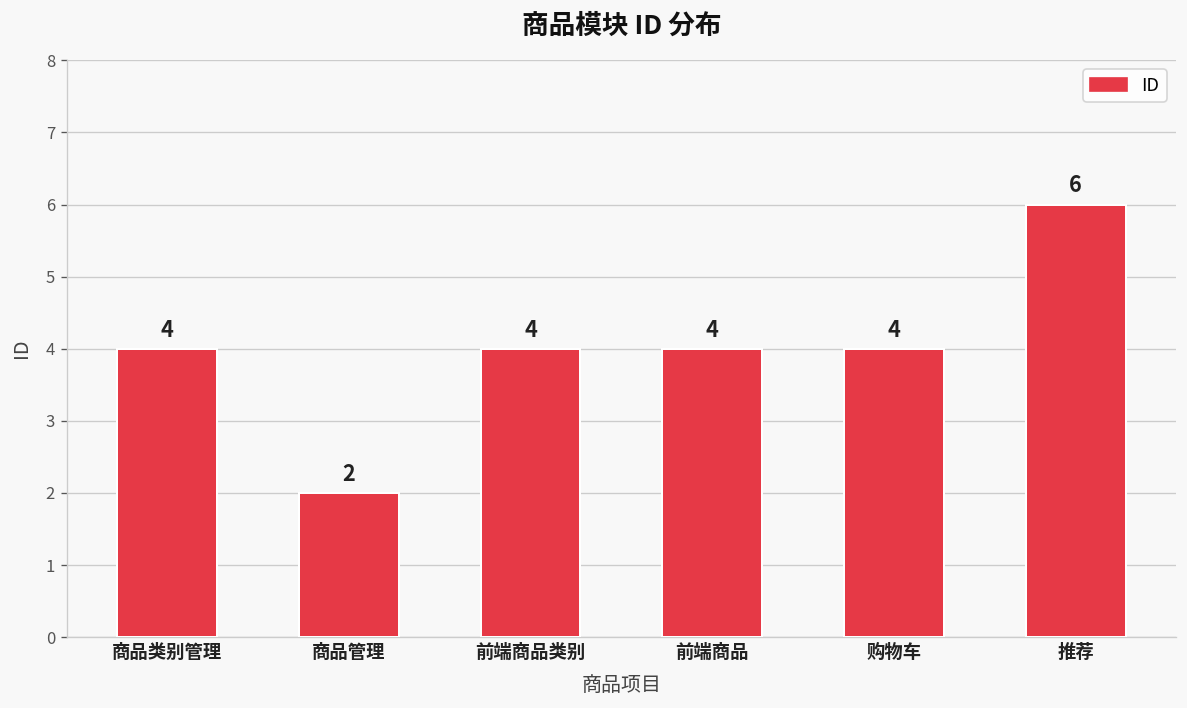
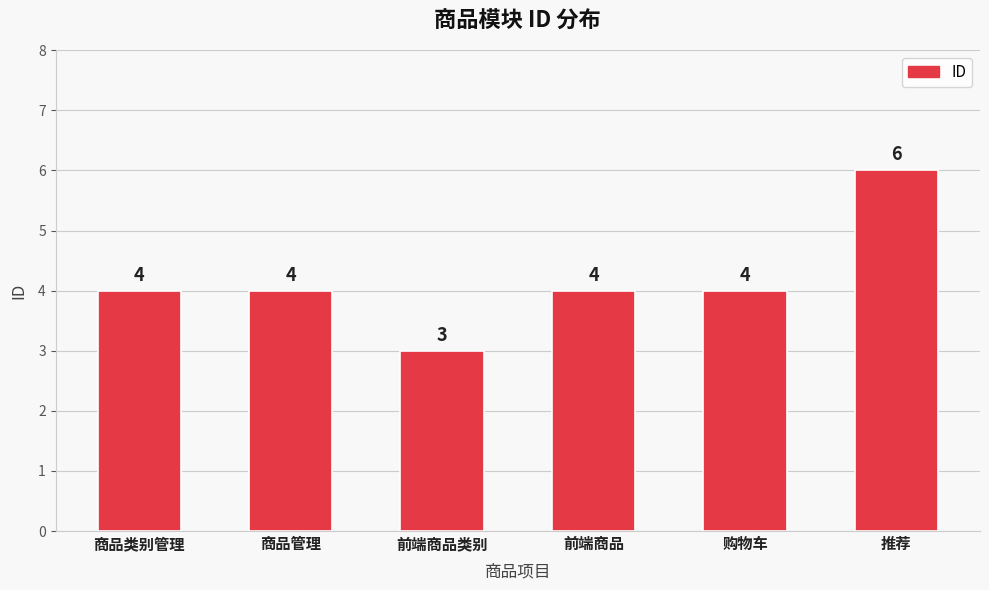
  {
    "商品类别管理": 4,
-   "商品管理": 2,
-   "前端商品类别": 4,
+   "商品管理": 4,
+   "前端商品类别": 3,
    "前端商品": 4,
    "购物车": 4,
    "推荐": 6
  }
